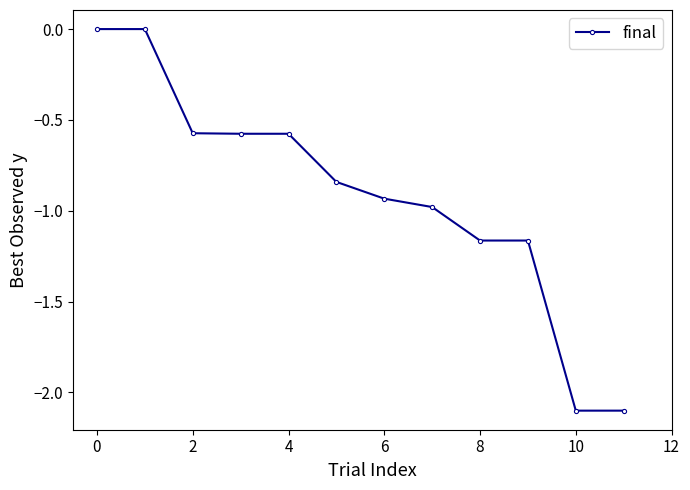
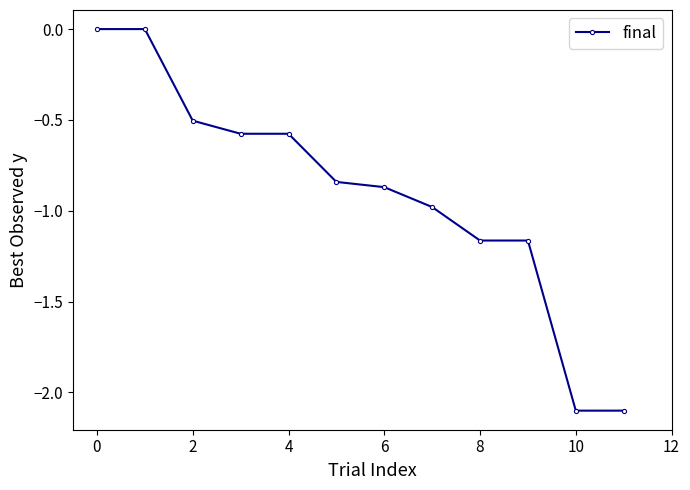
  {
    "0": 0.00,
-   "2": -0.57,
+   "2": -0.50,
    "4": -0.58,
-   "6": -0.93,
+   "6": -0.87,
    "8": -1.16,
    "10": -2.10
  }
